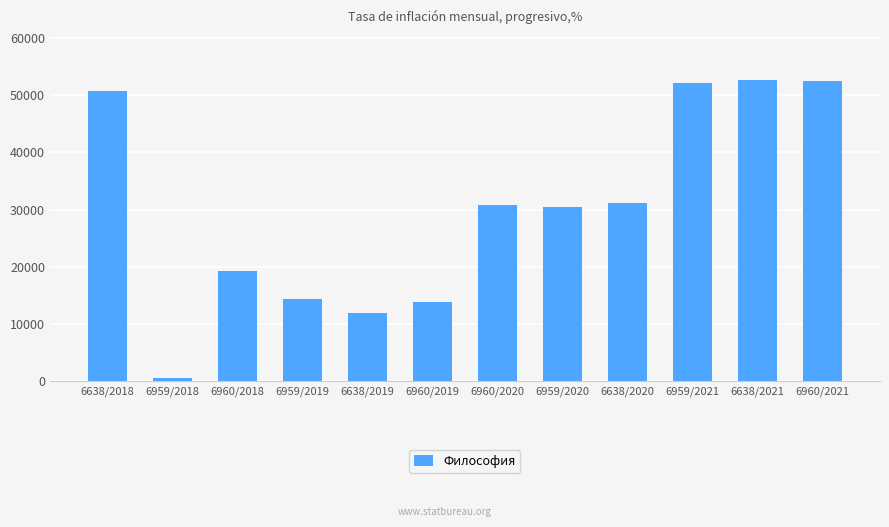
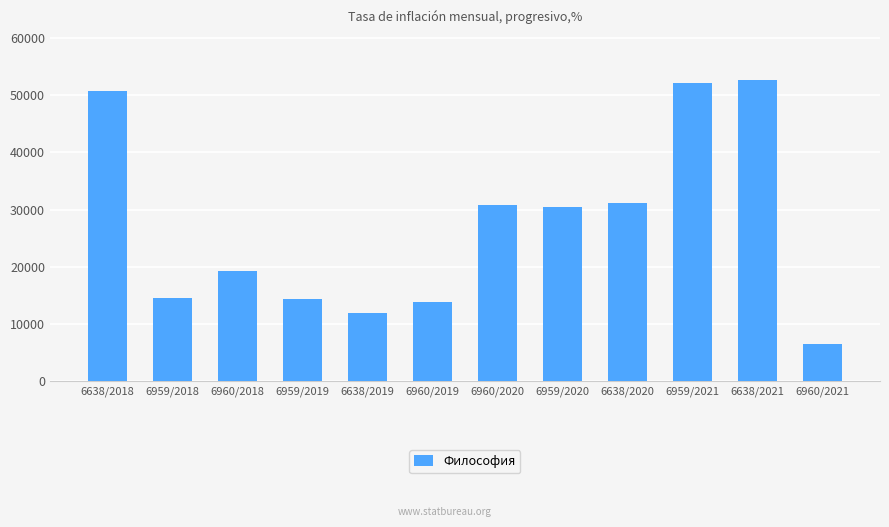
  {
    "6638/2018": 51000,
-   "6959/2018": 1000,
+   "6959/2018": 15000,
    "6960/2018": 19000,
    "6959/2019": 14000,
    "6638/2019": 12000,
    "6960/2019": 14000,
    "6960/2020": 31000,
    "6959/2020": 31000,
    "6638/2020": 31000,
    "6959/2021": 52000,
    "6638/2021": 53000,
-   "6960/2021": 52000
+   "6960/2021": 7000
  }
